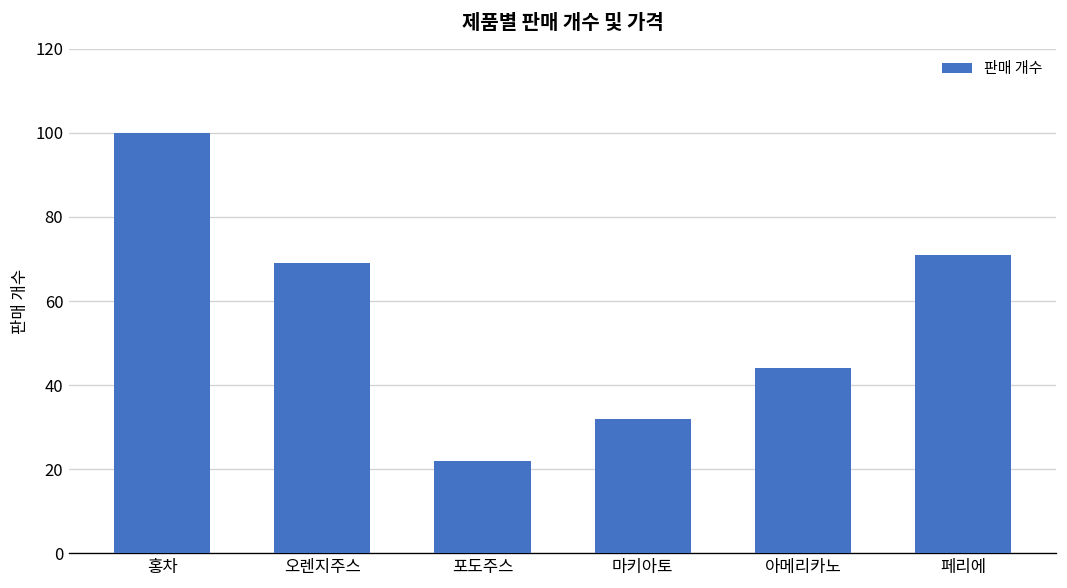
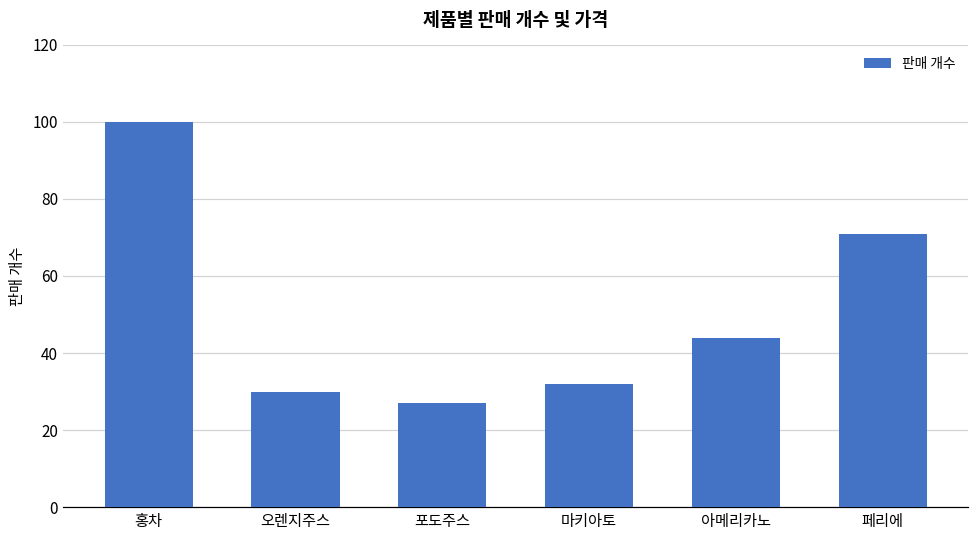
  {
    "홍차": 100,
-   "오렌지주스": 69,
-   "포도주스": 22,
+   "오렌지주스": 30,
+   "포도주스": 27,
    "마키아토": 32,
    "아메리카노": 44,
    "페리에": 71
  }
